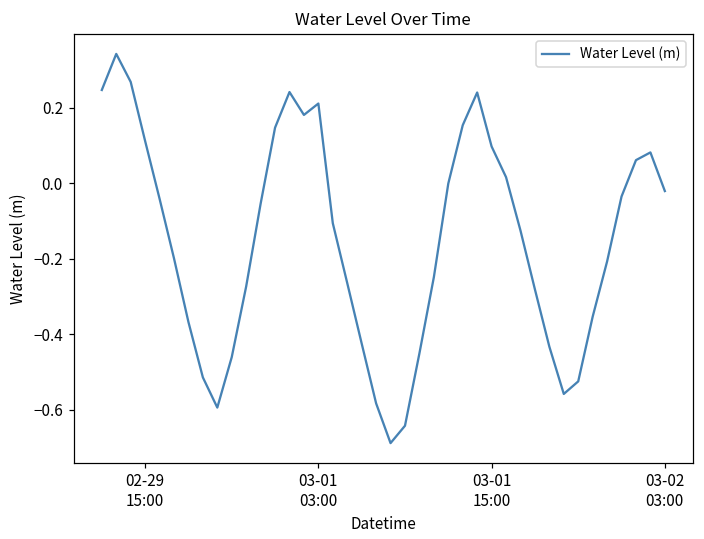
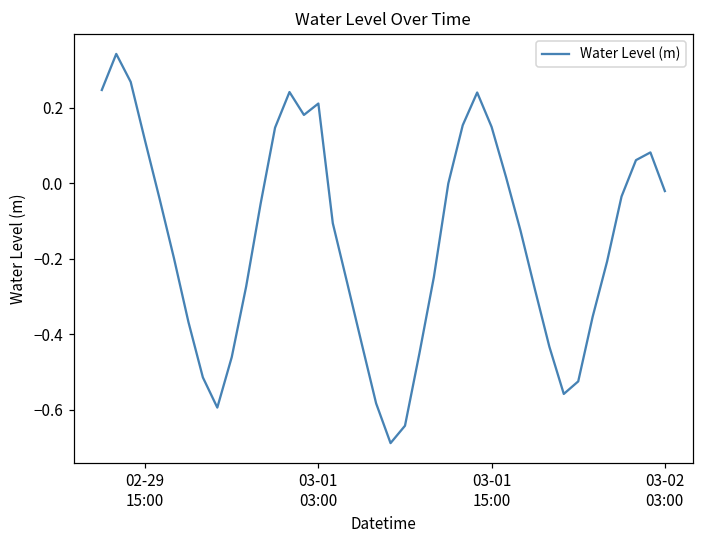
  {
    "02-29 15:00": 0.11,
    "03-01 03:00": 0.21,
-   "03-01 15:00": 0.10,
+   "03-01 15:00": 0.15,
    "03-02 03:00": -0.02
  }
